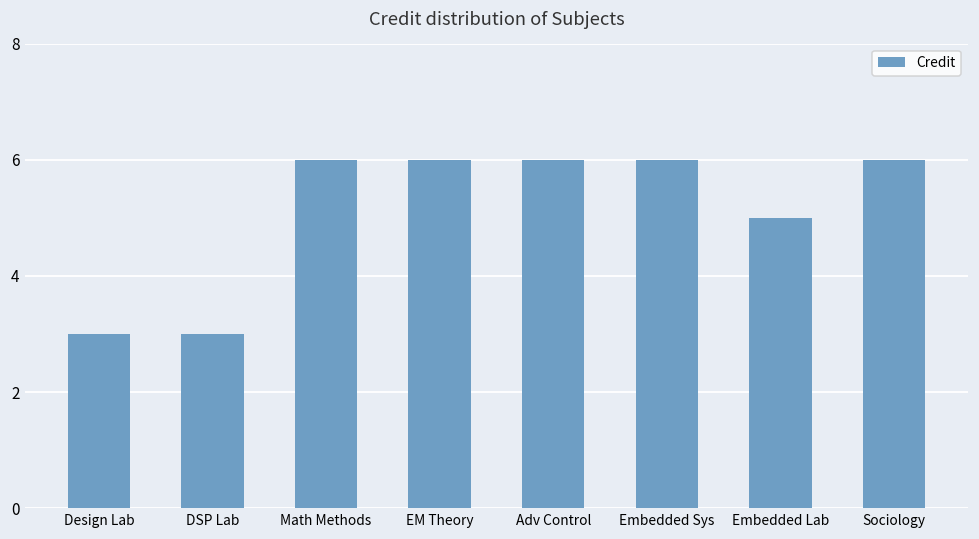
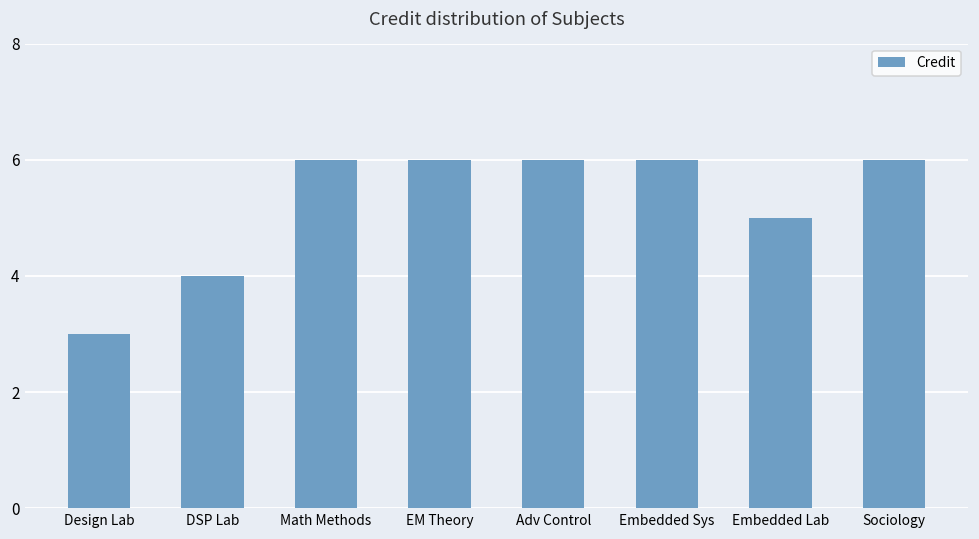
  {
    "Design Lab": 3,
-   "DSP Lab": 3,
+   "DSP Lab": 4,
    "Math Methods": 6,
    "EM Theory": 6,
    "Adv Control": 6,
    "Embedded Sys": 6,
    "Embedded Lab": 5,
    "Sociology": 6
  }
